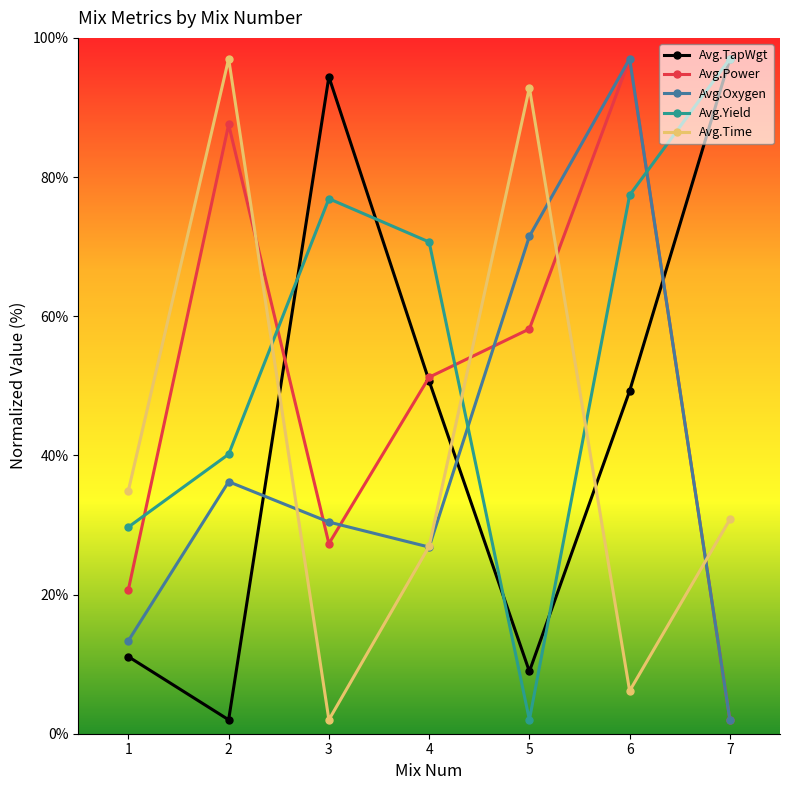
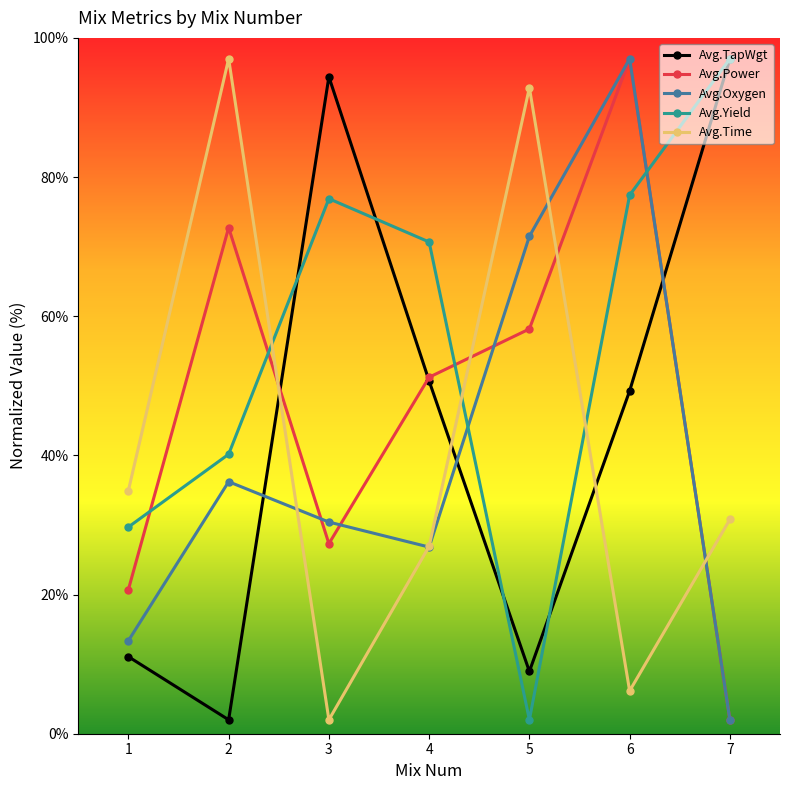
  {
    "Avg.TapWgt": {
      "1": "11%",
      "2": "2%",
      "3": "94%",
      "4": "51%",
      "5": "9%",
      "6": "49%"
    },
    "Avg.Power": {
      "1": "21%",
-     "2": "88%",
+     "2": "73%",
      "3": "27%",
      "4": "51%",
      "5": "58%"
    },
    "Avg.Time": {
      "1": "35%",
      "2": "97%",
      "3": "2%",
      "5": "93%",
      "6": "6%",
      "7": "31%"
    }
  }
